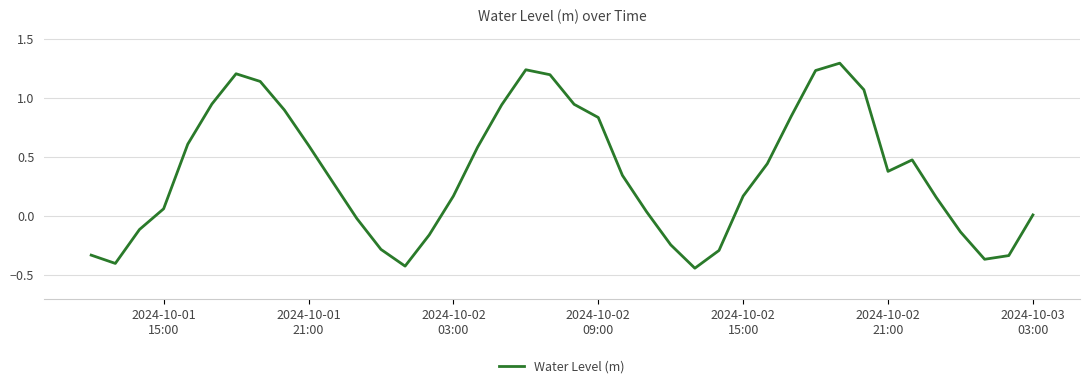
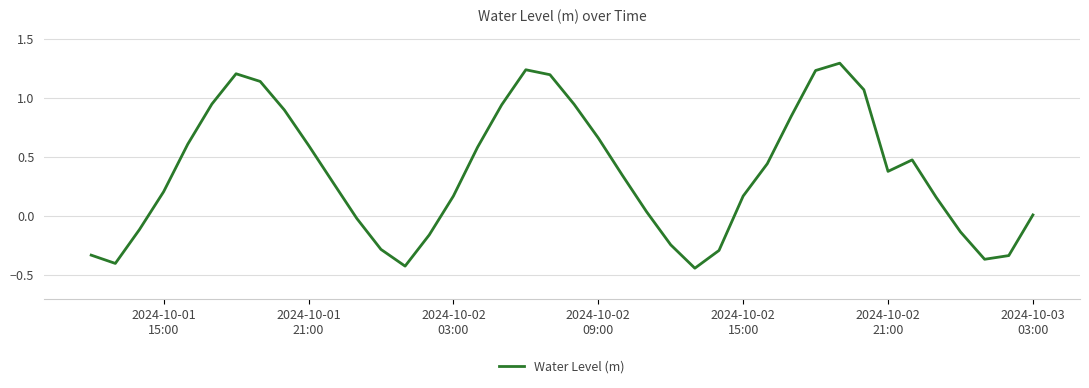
  {
-   "2024-10-01 15:00": 0.06,
+   "2024-10-01 15:00": 0.20,
    "2024-10-01 21:00": 0.60,
    "2024-10-02 03:00": 0.17,
-   "2024-10-02 09:00": 0.83,
+   "2024-10-02 09:00": 0.66,
    "2024-10-02 15:00": 0.17,
    "2024-10-02 21:00": 0.38,
    "2024-10-03 03:00": 0.01
  }
